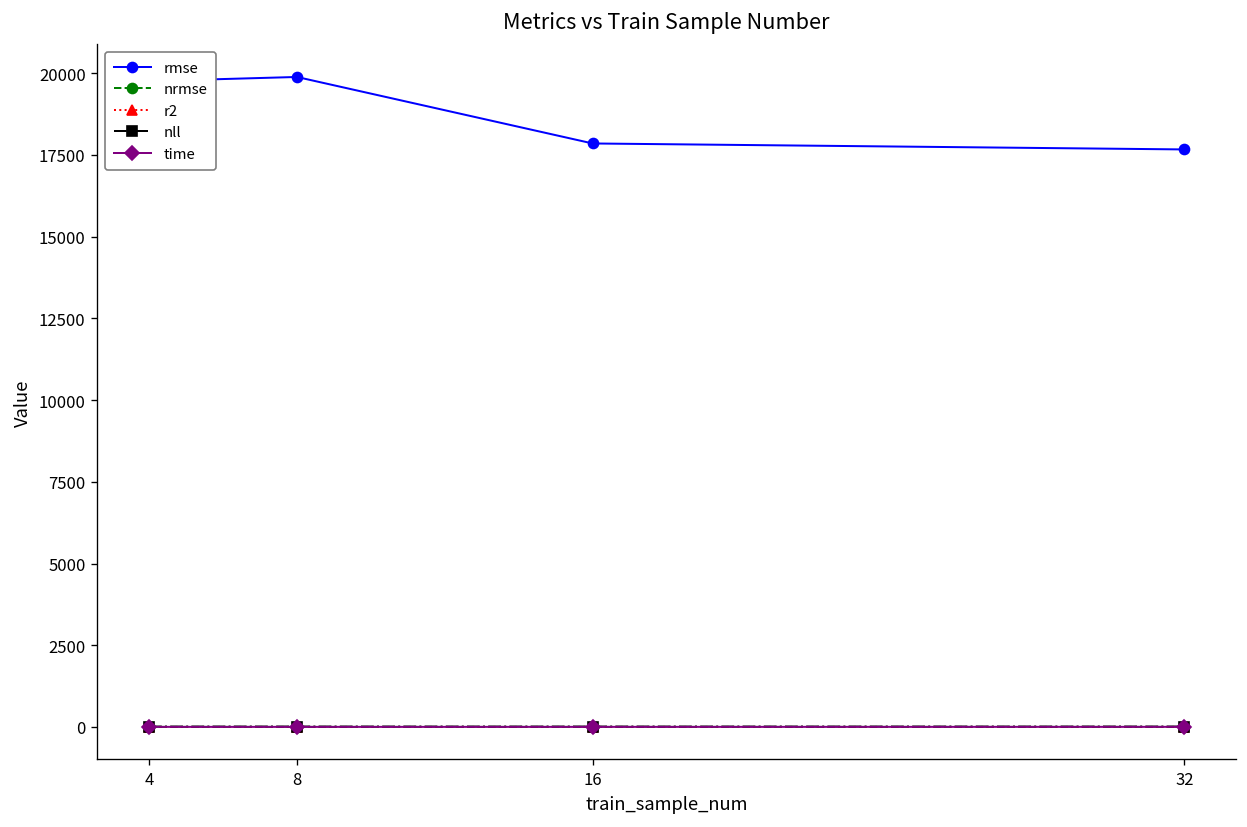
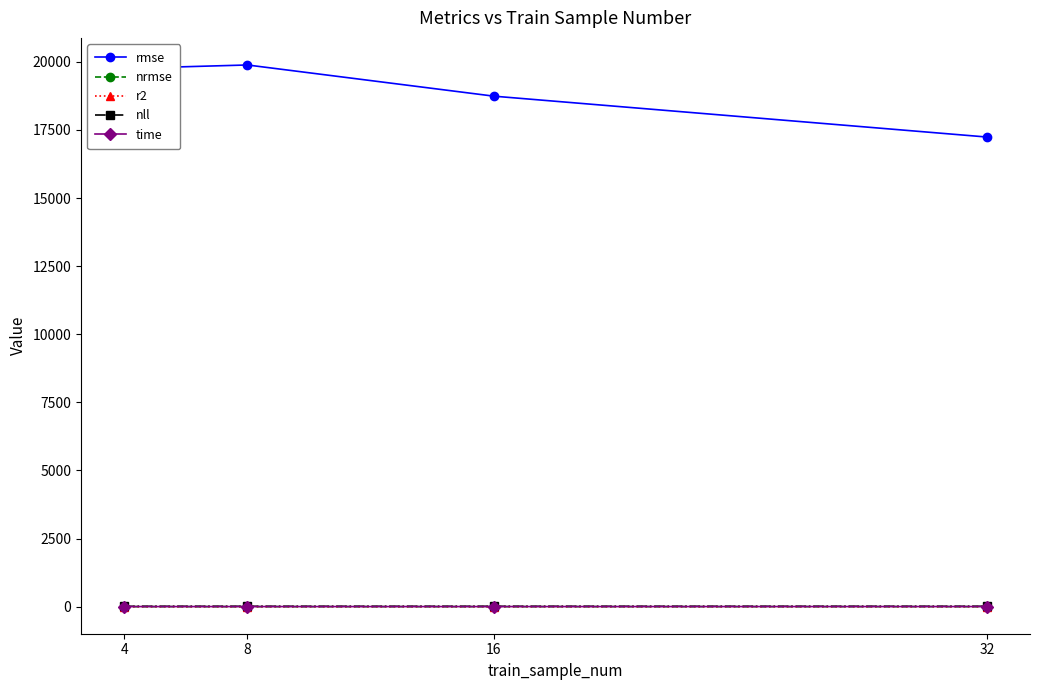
  {
    "rmse": {
      "8": 19900,
-     "16": 17900,
-     "32": 17700
+     "16": 18700,
+     "32": 17200
    }
  }
